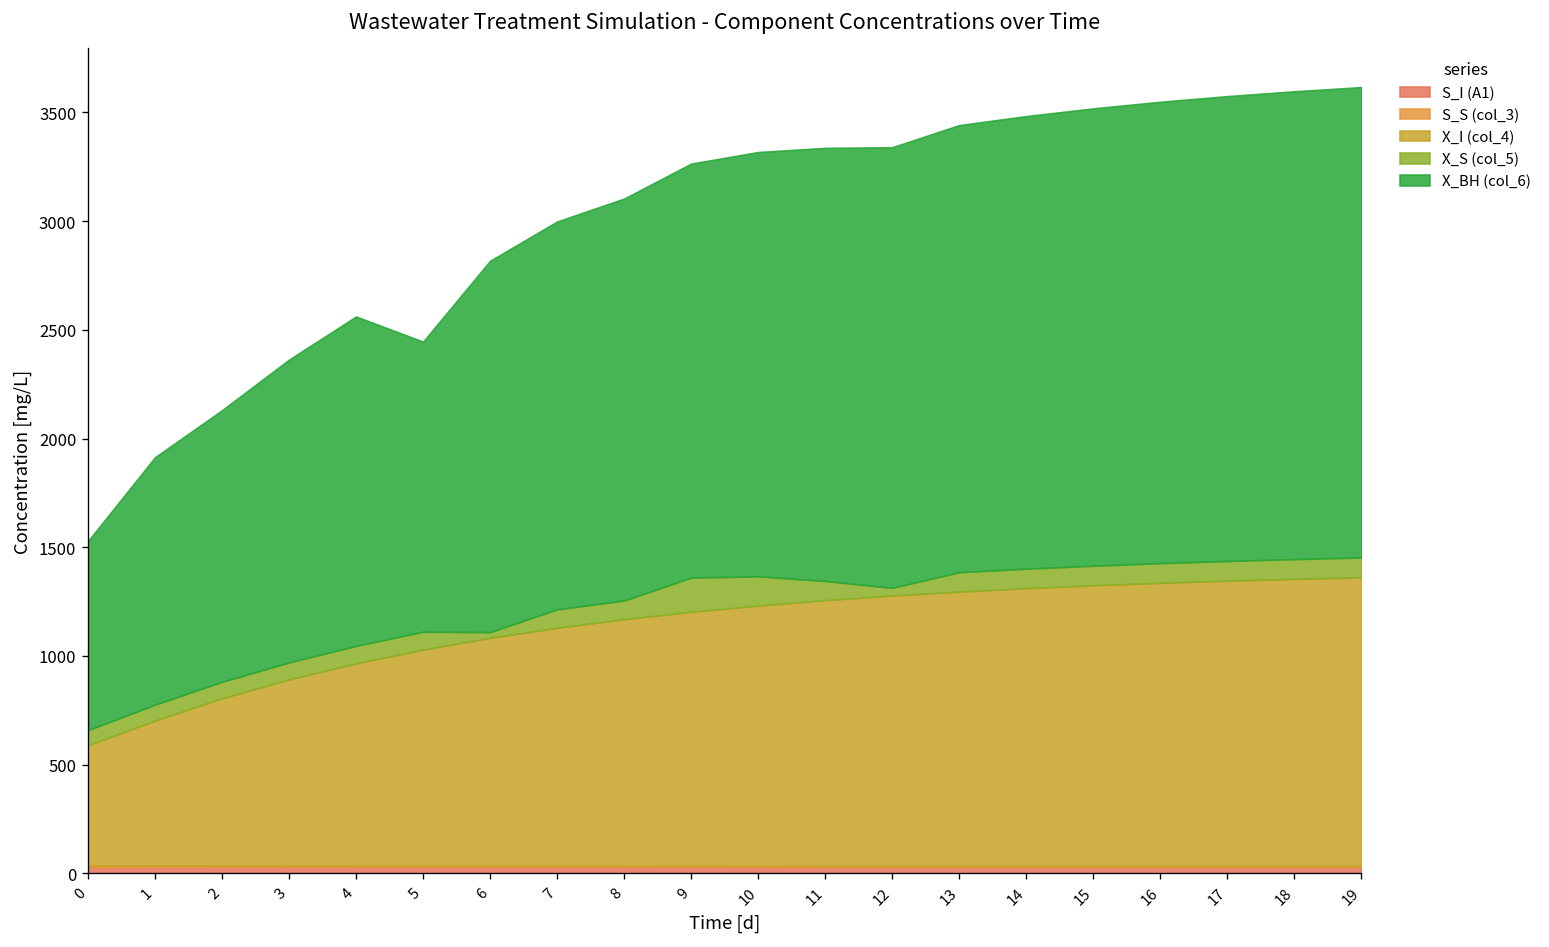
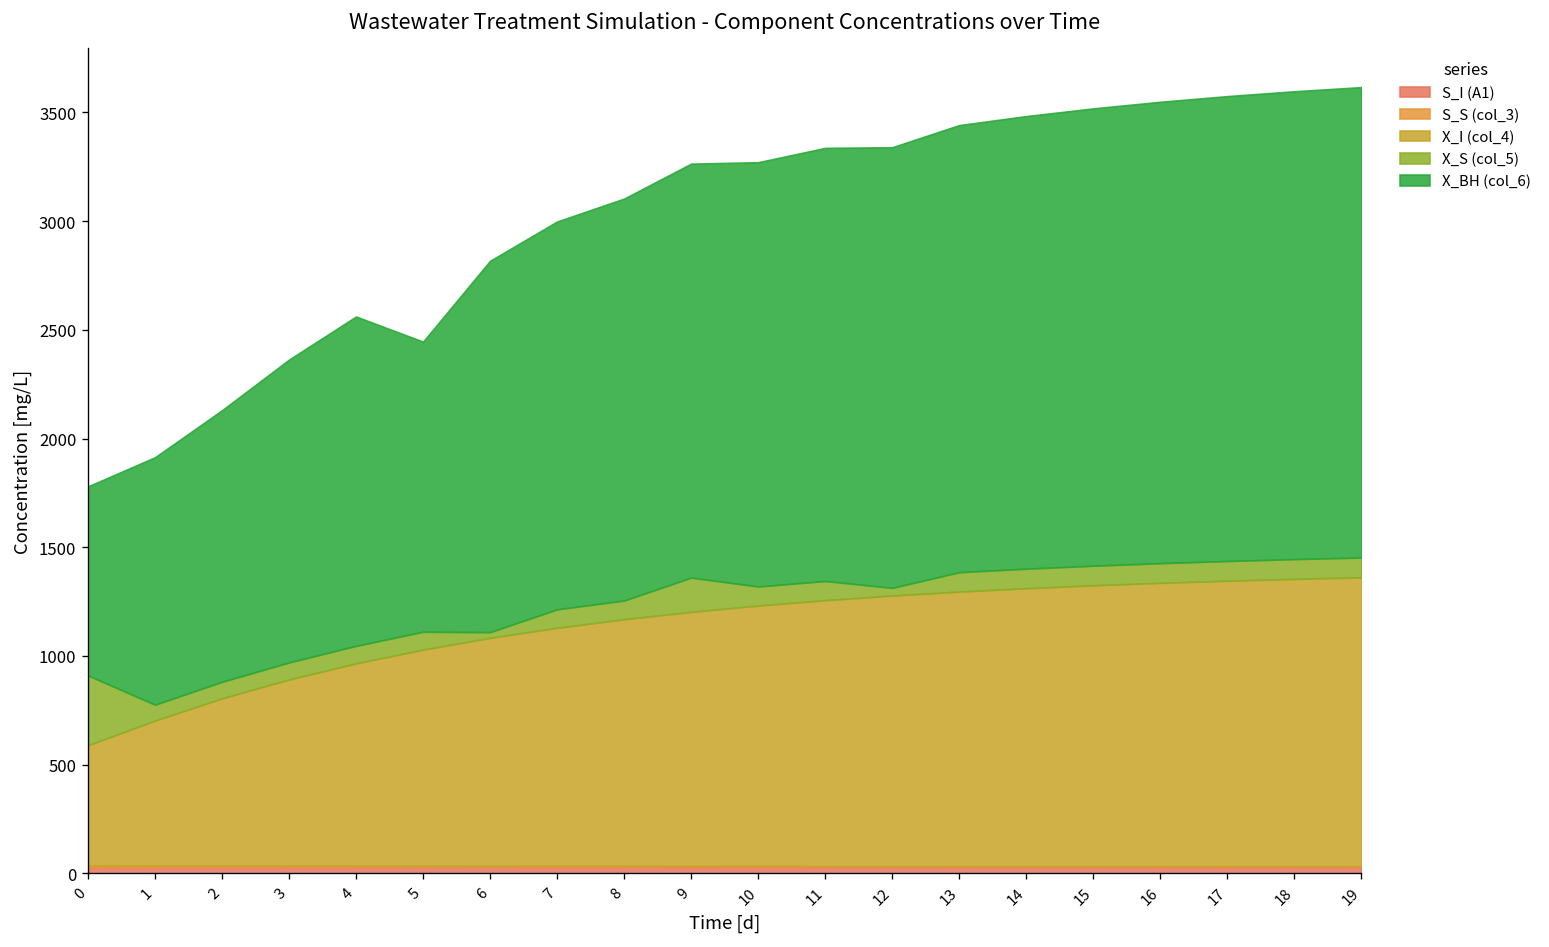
  {
    "X_S (col_5)": {
-     "0": 70,
+     "0": 320,
      "1": 70,
      "2": 80,
      "3": 80,
      "4": 80,
      "5": 80,
      "6": 30,
      "7": 80,
      "8": 90,
      "9": 160,
-     "10": 130,
+     "10": 90,
      "11": 90,
      "12": 40,
      "13": 90,
      "14": 90,
      "15": 90,
      "16": 90,
      "17": 90,
      "18": 90,
      "19": 90
    },
    "X_BH (col_6)": {
      "0": 870,
      "1": 1140,
      "2": 1250,
      "3": 1390,
      "4": 1510,
      "5": 1330,
      "6": 1710,
      "7": 1780,
      "8": 1850,
      "9": 1900,
      "10": 1950,
      "11": 1990,
      "12": 2030,
      "13": 2060,
      "14": 2080,
      "15": 2100,
      "16": 2120,
      "17": 2140,
      "18": 2150,
      "19": 2160
    }
  }
